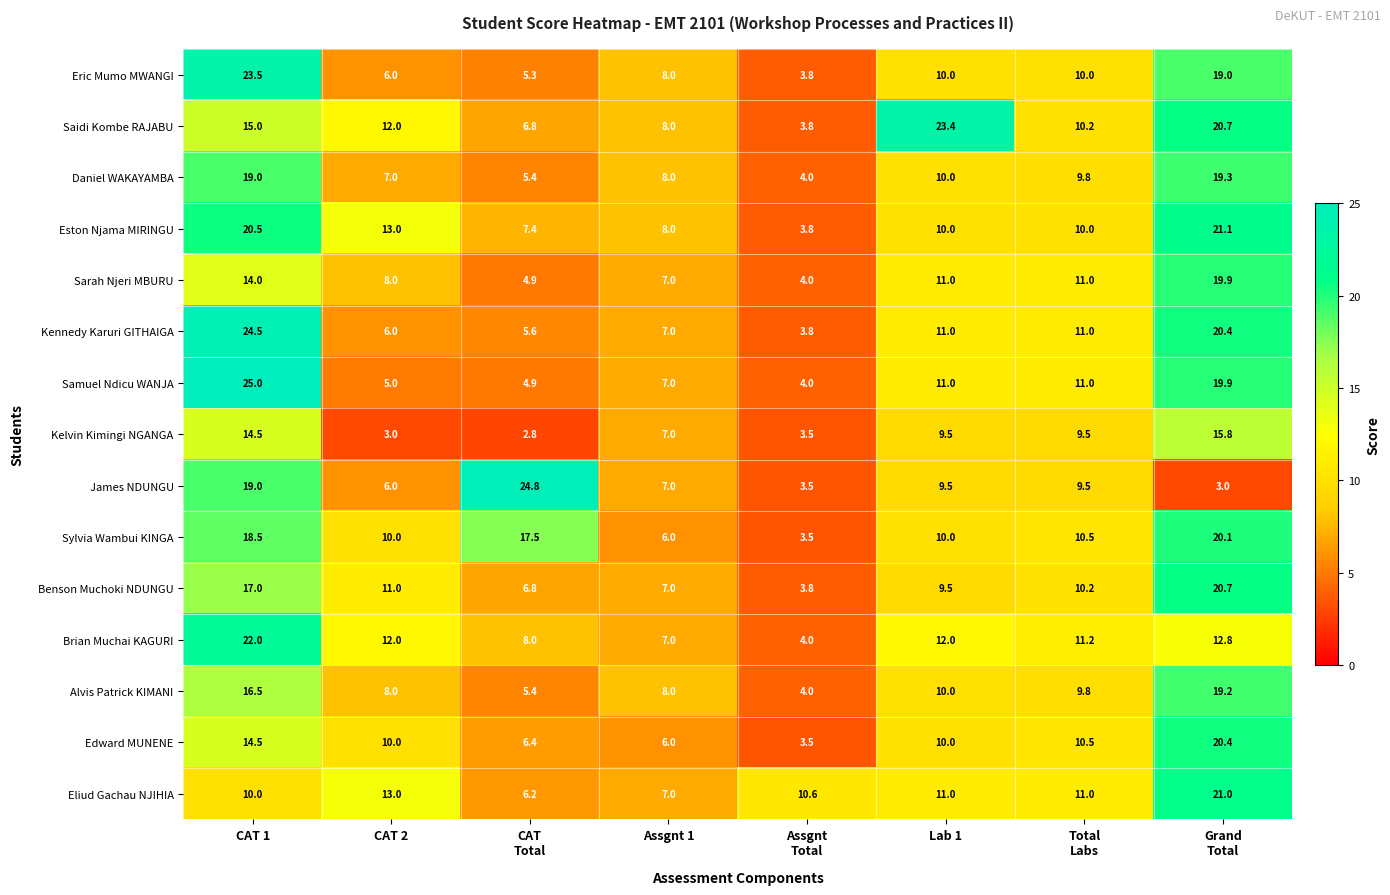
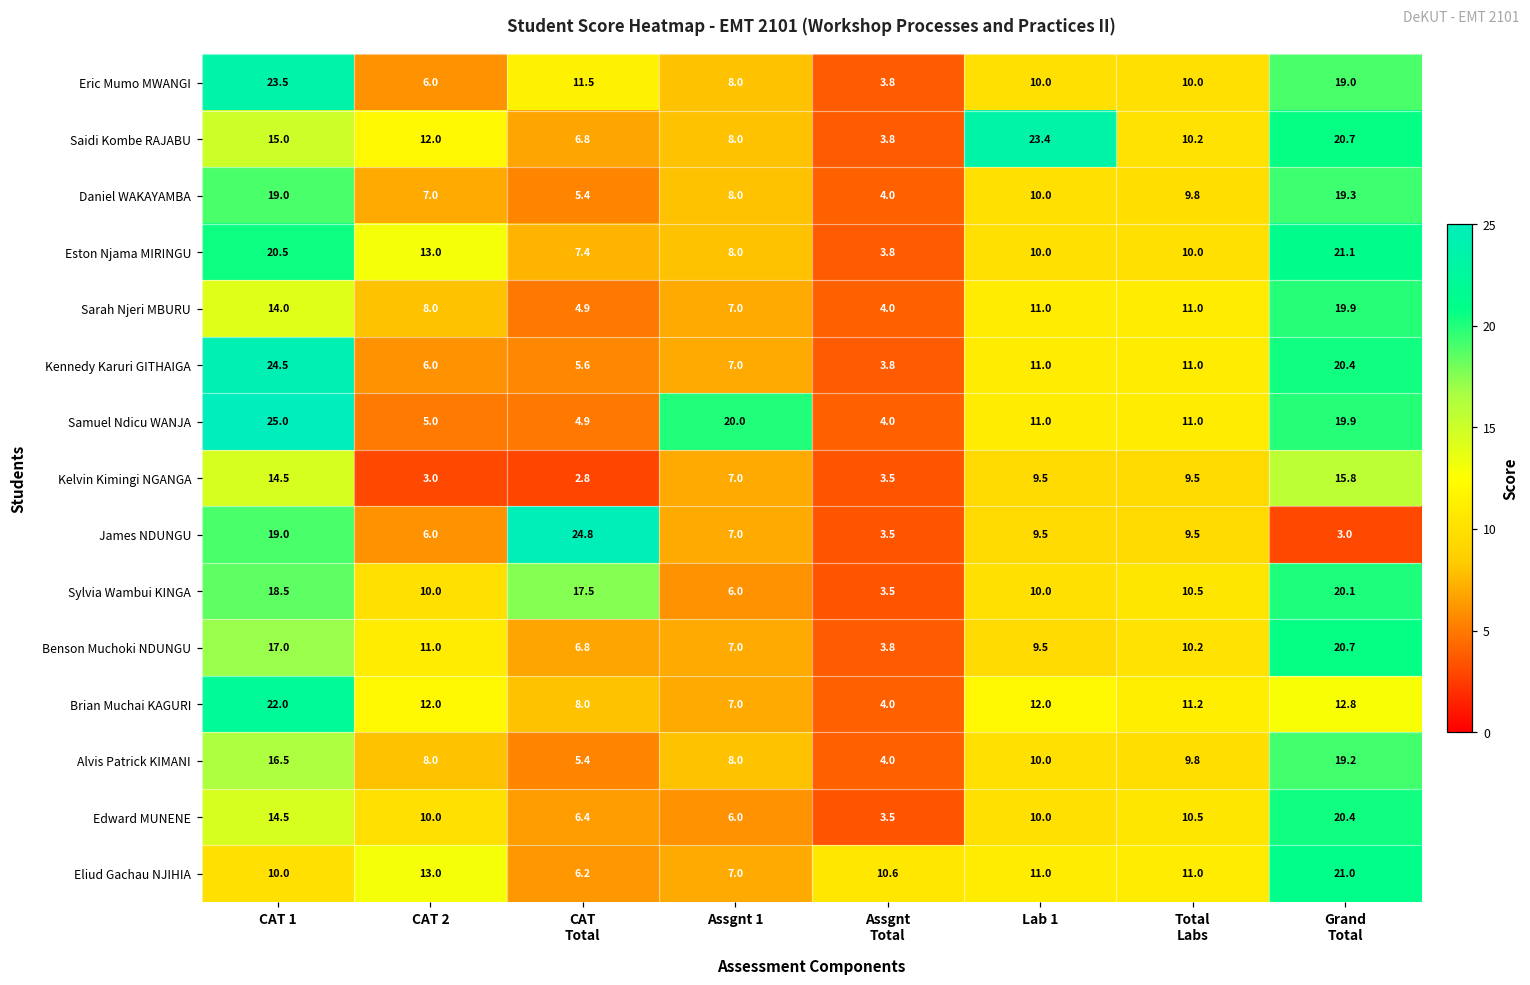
  {
    "Eric Mumo MWANGI": {
      "CAT 1": 23.5,
      "CAT 2": 6.0,
-     "CAT Total": 5.3,
+     "CAT Total": 11.5,
      "Assgnt 1": 8.0,
      "Assgnt Total": 3.8,
      "Lab 1": 10.0,
      "Total Labs": 10.0,
      "Grand Total": 19.0
    },
    "Saidi Kombe RAJABU": {
      "CAT 1": 15.0,
      "CAT 2": 12.0,
      "CAT Total": 6.8,
      "Assgnt 1": 8.0,
      "Assgnt Total": 3.8,
      "Lab 1": 23.4,
      "Total Labs": 10.2,
      "Grand Total": 20.7
    },
    "Daniel WAKAYAMBA": {
      "CAT 1": 19.0,
      "CAT 2": 7.0,
      "CAT Total": 5.4,
      "Assgnt 1": 8.0,
      "Assgnt Total": 4.0,
      "Lab 1": 10.0,
      "Total Labs": 9.8,
      "Grand Total": 19.3
    },
    "Eston Njama MIRINGU": {
      "CAT 1": 20.5,
      "CAT 2": 13.0,
      "CAT Total": 7.4,
      "Assgnt 1": 8.0,
      "Assgnt Total": 3.8,
      "Lab 1": 10.0,
      "Total Labs": 10.0,
      "Grand Total": 21.1
    },
    "Sarah Njeri MBURU": {
      "CAT 1": 14.0,
      "CAT 2": 8.0,
      "CAT Total": 4.9,
      "Assgnt 1": 7.0,
      "Assgnt Total": 4.0,
      "Lab 1": 11.0,
      "Total Labs": 11.0,
      "Grand Total": 19.9
    },
    "Kennedy Karuri GITHAIGA": {
      "CAT 1": 24.5,
      "CAT 2": 6.0,
      "CAT Total": 5.6,
      "Assgnt 1": 7.0,
      "Assgnt Total": 3.8,
      "Lab 1": 11.0,
      "Total Labs": 11.0,
      "Grand Total": 20.4
    },
    "Samuel Ndicu WANJA": {
      "CAT 1": 25.0,
      "CAT 2": 5.0,
      "CAT Total": 4.9,
-     "Assgnt 1": 7.0,
+     "Assgnt 1": 20.0,
      "Assgnt Total": 4.0,
      "Lab 1": 11.0,
      "Total Labs": 11.0,
      "Grand Total": 19.9
    },
    "Kelvin Kimingi NGANGA": {
      "CAT 1": 14.5,
      "CAT 2": 3.0,
      "CAT Total": 2.8,
      "Assgnt 1": 7.0,
      "Assgnt Total": 3.5,
      "Lab 1": 9.5,
      "Total Labs": 9.5,
      "Grand Total": 15.8
    },
    "James NDUNGU": {
      "CAT 1": 19.0,
      "CAT 2": 6.0,
      "CAT Total": 24.8,
      "Assgnt 1": 7.0,
      "Assgnt Total": 3.5,
      "Lab 1": 9.5,
      "Total Labs": 9.5,
      "Grand Total": 3.0
    },
    "Sylvia Wambui KINGA": {
      "CAT 1": 18.5,
      "CAT 2": 10.0,
      "CAT Total": 17.5,
      "Assgnt 1": 6.0,
      "Assgnt Total": 3.5,
      "Lab 1": 10.0,
      "Total Labs": 10.5,
      "Grand Total": 20.1
    },
    "Benson Muchoki NDUNGU": {
      "CAT 1": 17.0,
      "CAT 2": 11.0,
      "CAT Total": 6.8,
      "Assgnt 1": 7.0,
      "Assgnt Total": 3.8,
      "Lab 1": 9.5,
      "Total Labs": 10.2,
      "Grand Total": 20.7
    },
    "Brian Muchai KAGURI": {
      "CAT 1": 22.0,
      "CAT 2": 12.0,
      "CAT Total": 8.0,
      "Assgnt 1": 7.0,
      "Assgnt Total": 4.0,
      "Lab 1": 12.0,
      "Total Labs": 11.2,
      "Grand Total": 12.8
    },
    "Alvis Patrick KIMANI": {
      "CAT 1": 16.5,
      "CAT 2": 8.0,
      "CAT Total": 5.4,
      "Assgnt 1": 8.0,
      "Assgnt Total": 4.0,
      "Lab 1": 10.0,
      "Total Labs": 9.8,
      "Grand Total": 19.2
    },
    "Edward MUNENE": {
      "CAT 1": 14.5,
      "CAT 2": 10.0,
      "CAT Total": 6.4,
      "Assgnt 1": 6.0,
      "Assgnt Total": 3.5,
      "Lab 1": 10.0,
      "Total Labs": 10.5,
      "Grand Total": 20.4
    },
    "Eliud Gachau NJIHIA": {
      "CAT 1": 10.0,
      "CAT 2": 13.0,
      "CAT Total": 6.2,
      "Assgnt 1": 7.0,
      "Assgnt Total": 10.6,
      "Lab 1": 11.0,
      "Total Labs": 11.0,
      "Grand Total": 21.0
    }
  }
